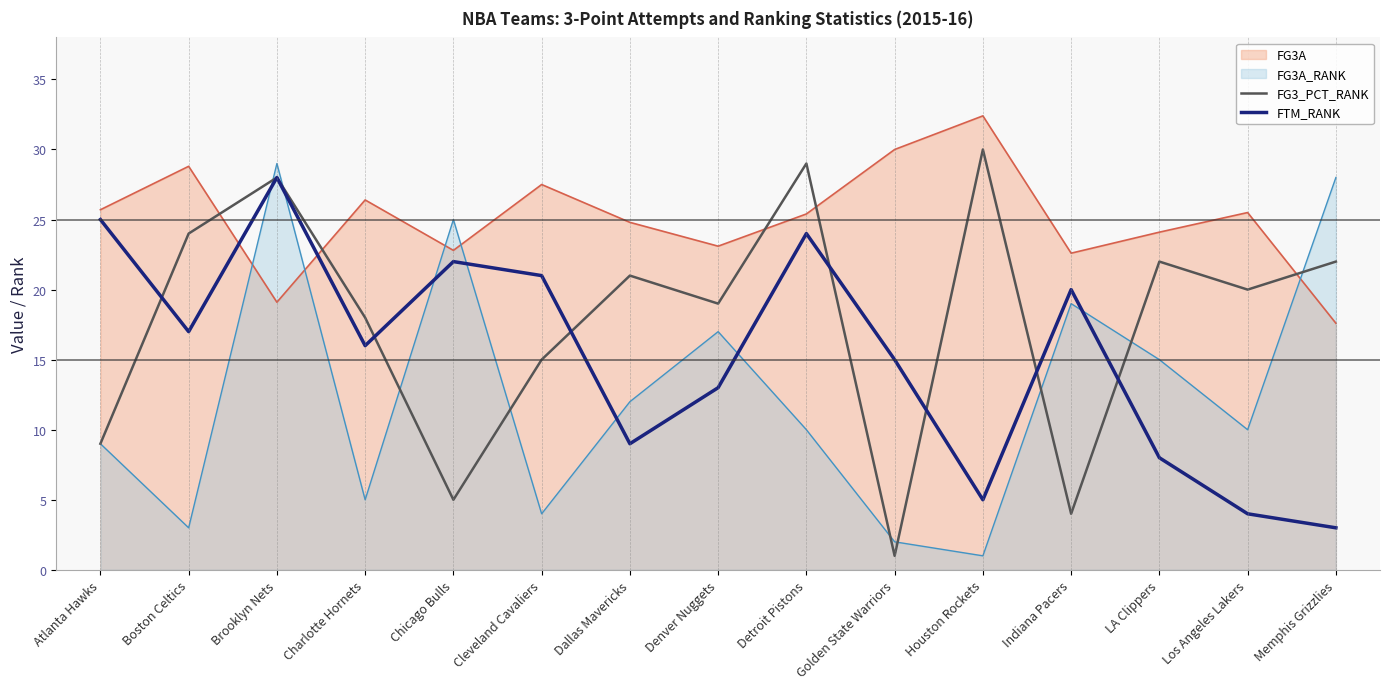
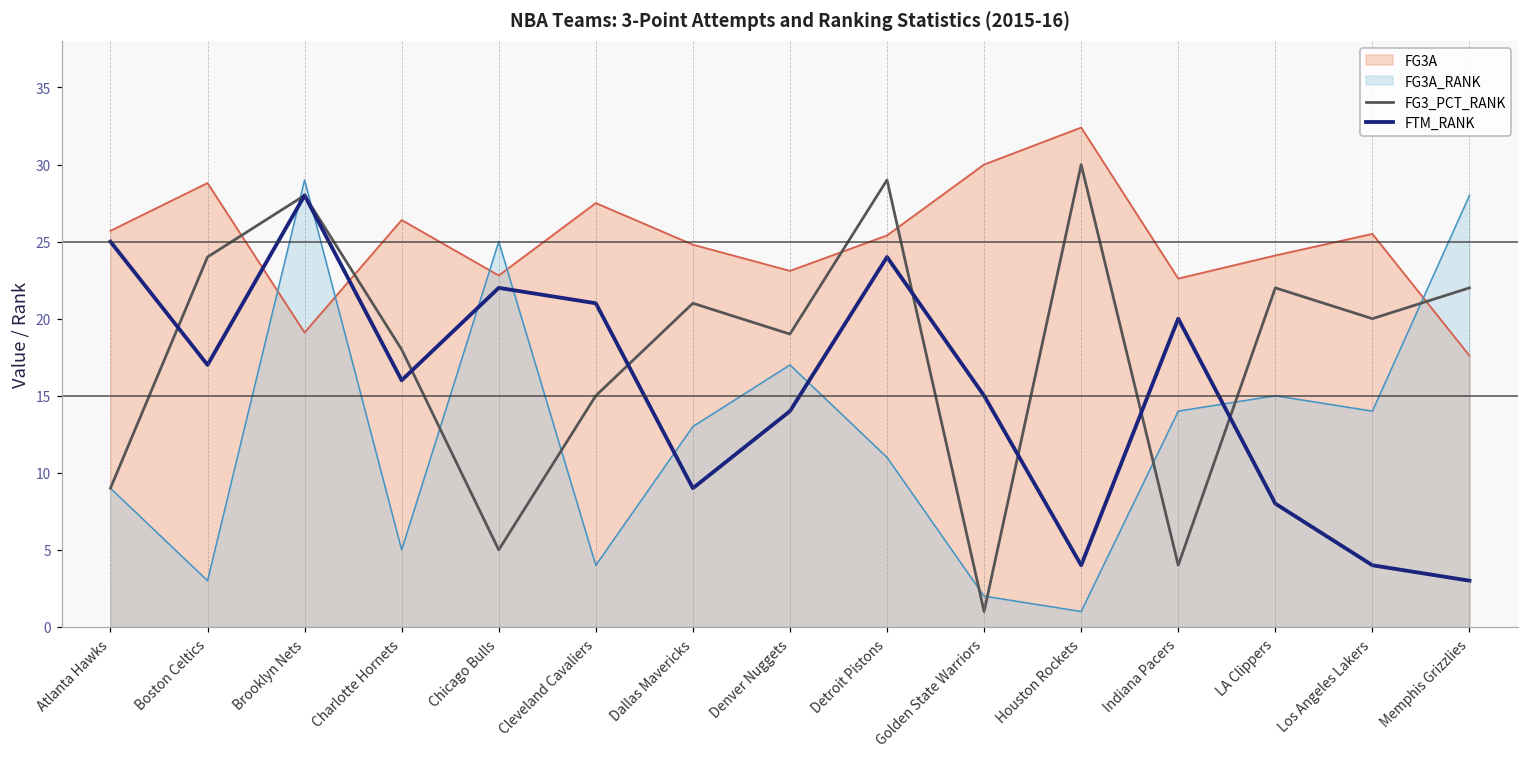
  {
    "FG3A": {
      "Atlanta Hawks": 25.7,
      "Boston Celtics": 28.8,
      "Brooklyn Nets": 19,
      "Charlotte Hornets": 26.4,
      "Chicago Bulls": 22.8,
      "Cleveland Cavaliers": 27.5,
      "Dallas Mavericks": 24.8,
      "Denver Nuggets": 23,
      "Detroit Pistons": 25.4,
      "Golden State Warriors": 30,
      "Houston Rockets": 32.4,
      "Indiana Pacers": 22.6,
      "LA Clippers": 24,
      "Los Angeles Lakers": 25.5,
      "Memphis Grizzlies": 17.6
    },
    "FG3A_RANK": {
      "Boston Celtics": 3,
      "Brooklyn Nets": 29,
      "Charlotte Hornets": 5,
      "Chicago Bulls": 25,
      "Cleveland Cavaliers": 4,
-     "Dallas Mavericks": 12,
+     "Dallas Mavericks": 13,
      "Denver Nuggets": 17,
-     "Detroit Pistons": 10,
+     "Detroit Pistons": 11,
      "Golden State Warriors": 2,
      "Houston Rockets": 1,
-     "Indiana Pacers": 19,
+     "Indiana Pacers": 14,
      "LA Clippers": 15,
-     "Los Angeles Lakers": 10,
+     "Los Angeles Lakers": 14,
      "Memphis Grizzlies": 28
    },
    "FG3_PCT_RANK": {
      "Boston Celtics": 24,
      "Charlotte Hornets": 18,
      "Chicago Bulls": 5,
      "Cleveland Cavaliers": 15,
      "Dallas Mavericks": 21,
      "Denver Nuggets": 19,
      "Detroit Pistons": 29,
      "Golden State Warriors": 1,
      "Houston Rockets": 30,
      "Indiana Pacers": 4,
      "LA Clippers": 22,
      "Los Angeles Lakers": 20,
      "Memphis Grizzlies": 22
    },
    "FTM_RANK": {
      "Atlanta Hawks": 25,
      "Boston Celtics": 17,
      "Charlotte Hornets": 16,
      "Chicago Bulls": 22,
      "Cleveland Cavaliers": 21,
      "Dallas Mavericks": 9,
-     "Denver Nuggets": 13,
+     "Denver Nuggets": 14,
      "Detroit Pistons": 24,
      "Golden State Warriors": 15,
-     "Houston Rockets": 5,
+     "Houston Rockets": 4,
      "Indiana Pacers": 20,
      "LA Clippers": 8,
      "Los Angeles Lakers": 4,
      "Memphis Grizzlies": 3
    }
  }
